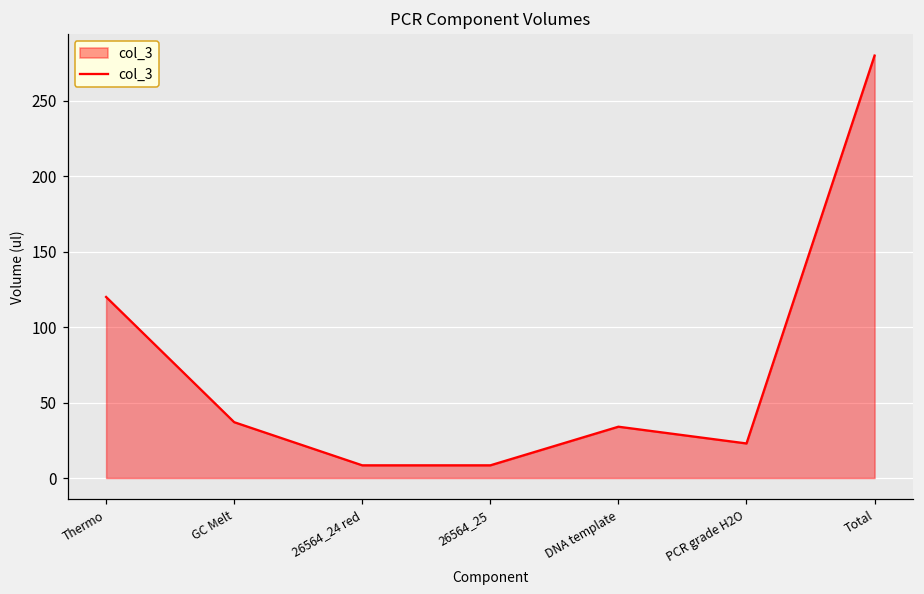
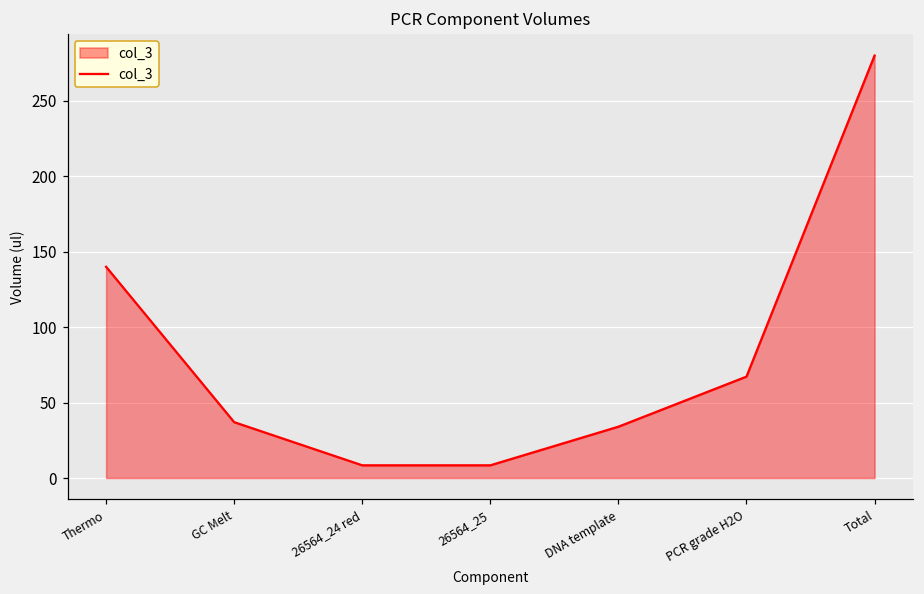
  {
-   "Thermo": 120,
+   "Thermo": 140,
    "GC Melt": 37,
    "26564_24 red": 8,
    "26564_25": 8,
    "DNA template": 34,
-   "PCR grade H2O": 23,
+   "PCR grade H2O": 67,
    "Total": 280
  }
